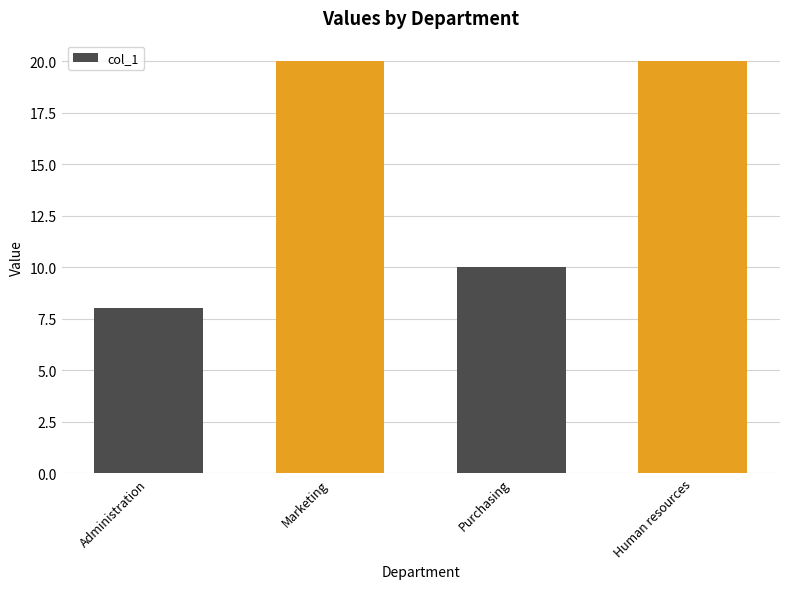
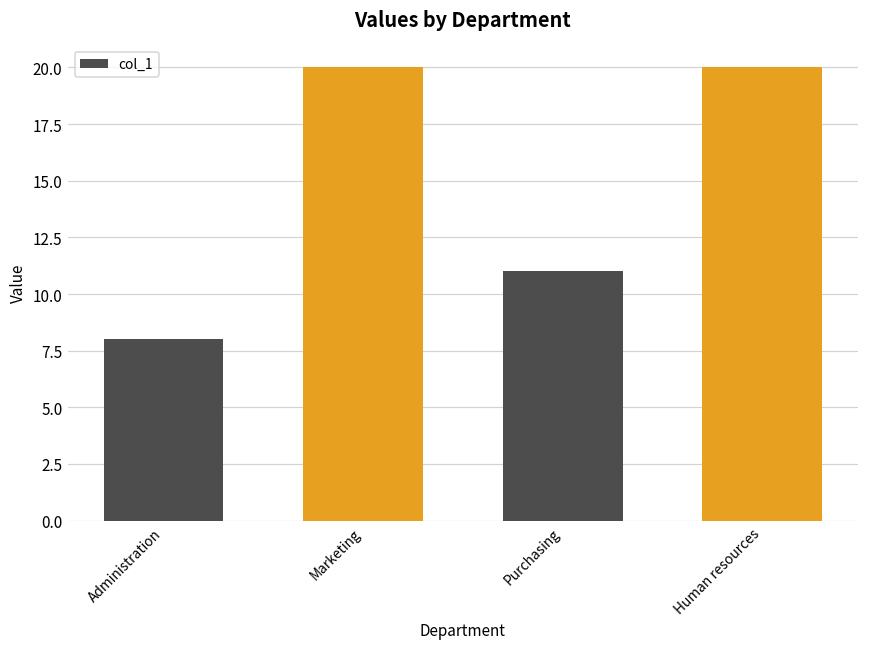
  {
    "Administration": 8,
    "Marketing": 20,
-   "Purchasing": 10,
+   "Purchasing": 11,
    "Human resources": 20
  }
